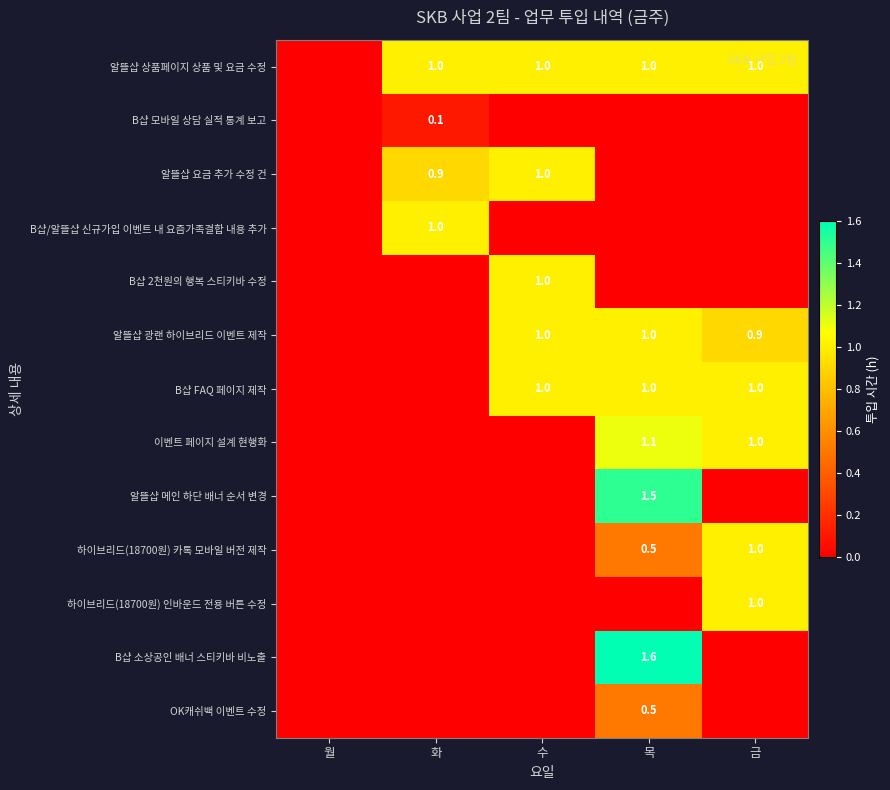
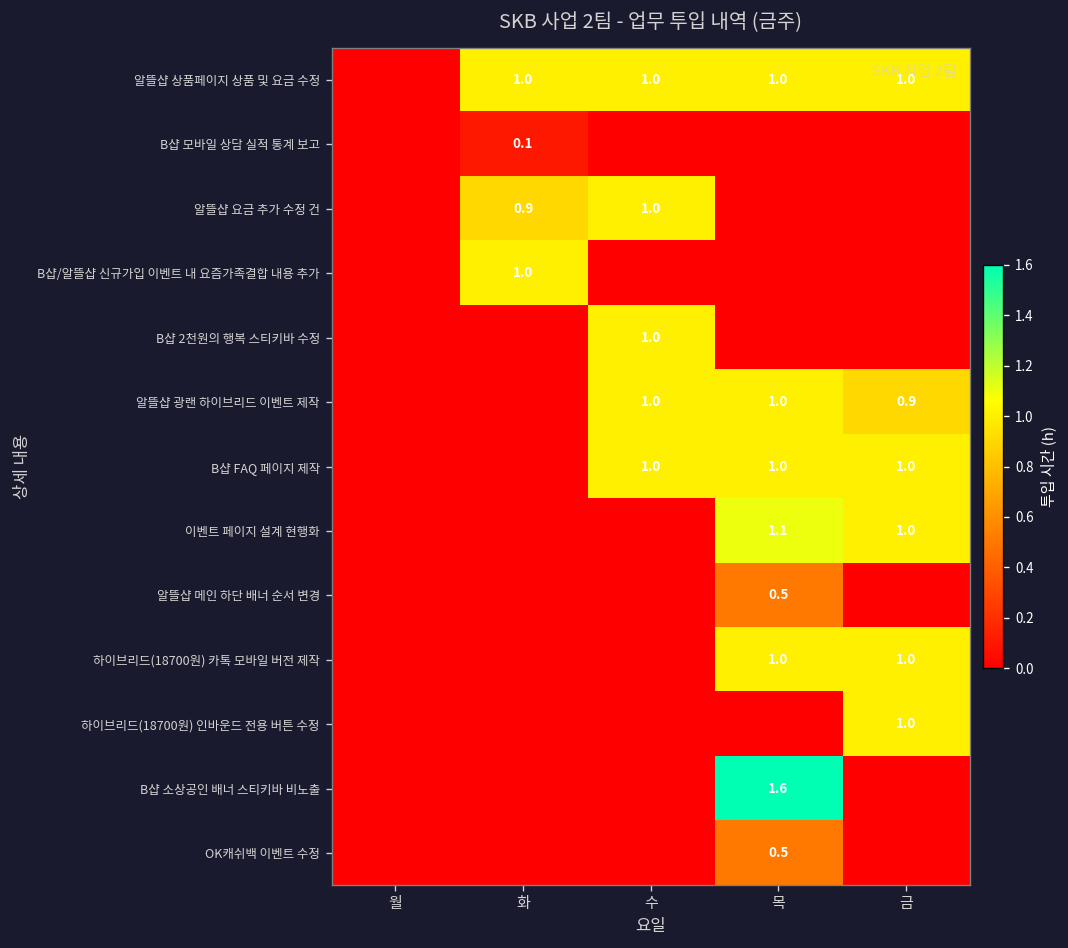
  {
    "알뜰샵 상품페이지 상품 및 요금 수정": {
      "화": "1.0",
      "수": "1.0",
      "목": "1.0",
      "금": "2팀"
    },
    "B샵 모바일 상담 실적 통계 보고": {
      "화": "0.1"
    },
    "알뜰샵 요금 추가 수정 건": {
      "화": "0.9",
      "수": "1.0"
    },
    "B샵/알뜰샵 신규가입 이벤트 내 요즘가족결합 내용 추가": {
      "화": "1.0"
    },
    "B샵 2천원의 행복 스티키바 수정": {
      "수": "1.0"
    },
    "알뜰샵 광랜 하이브리드 이벤트 제작": {
      "수": "1.0",
      "목": "1.0",
      "금": "0.9"
    },
    "B샵 FAQ 페이지 제작": {
      "수": "1.0",
      "목": "1.0",
      "금": "1.0"
    },
    "이벤트 페이지 설계 현행화": {
      "목": "1.1",
      "금": "1.0"
    },
    "알뜰샵 메인 하단 배너 순서 변경": {
-     "목": "1.5"
+     "목": "0.5"
    },
    "하이브리드(18700원) 카톡 모바일 버전 제작": {
-     "목": "0.5",
+     "목": "1.0",
      "금": "1.0"
    },
    "하이브리드(18700원) 인바운드 전용 버튼 수정": {
      "금": "1.0"
    },
    "B샵 소상공인 배너 스티키바 비노출": {
      "목": "1.6"
    },
    "OK캐쉬백 이벤트 수정": {
      "목": "0.5"
    }
  }
